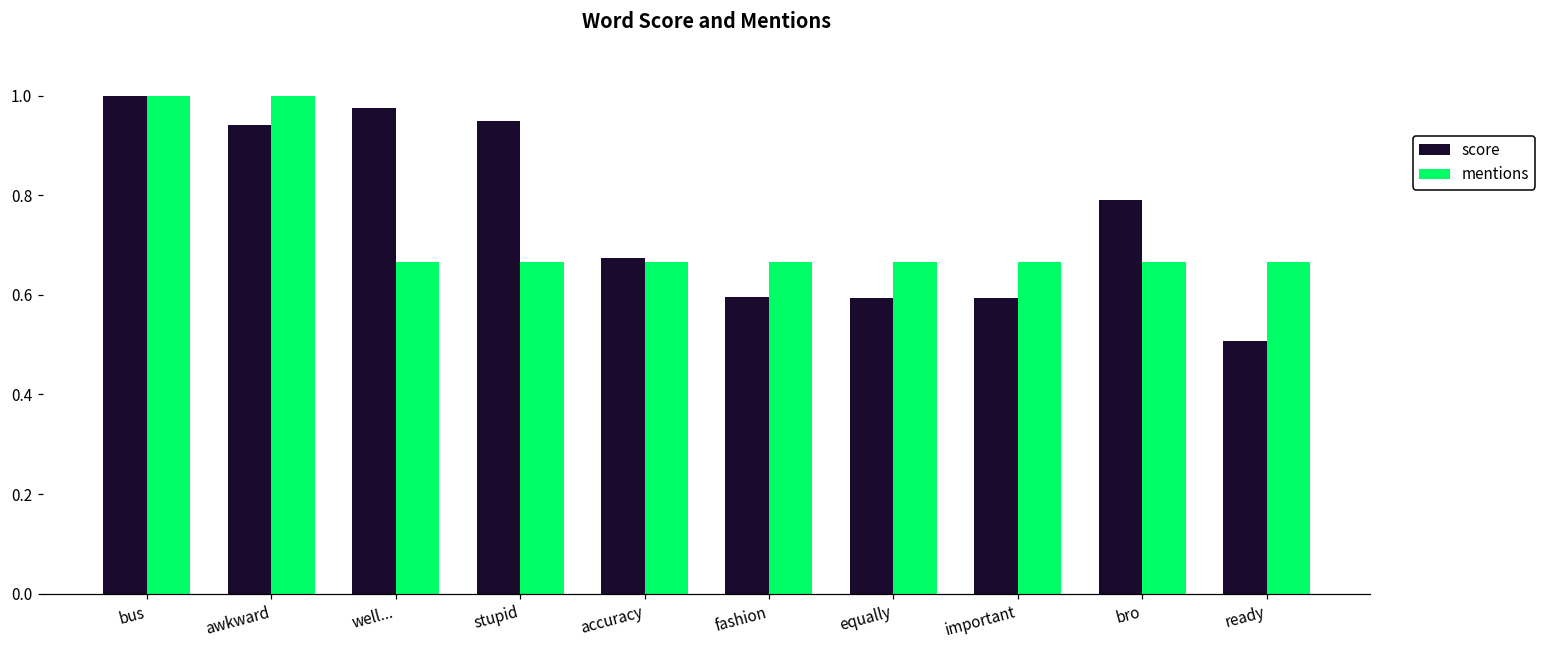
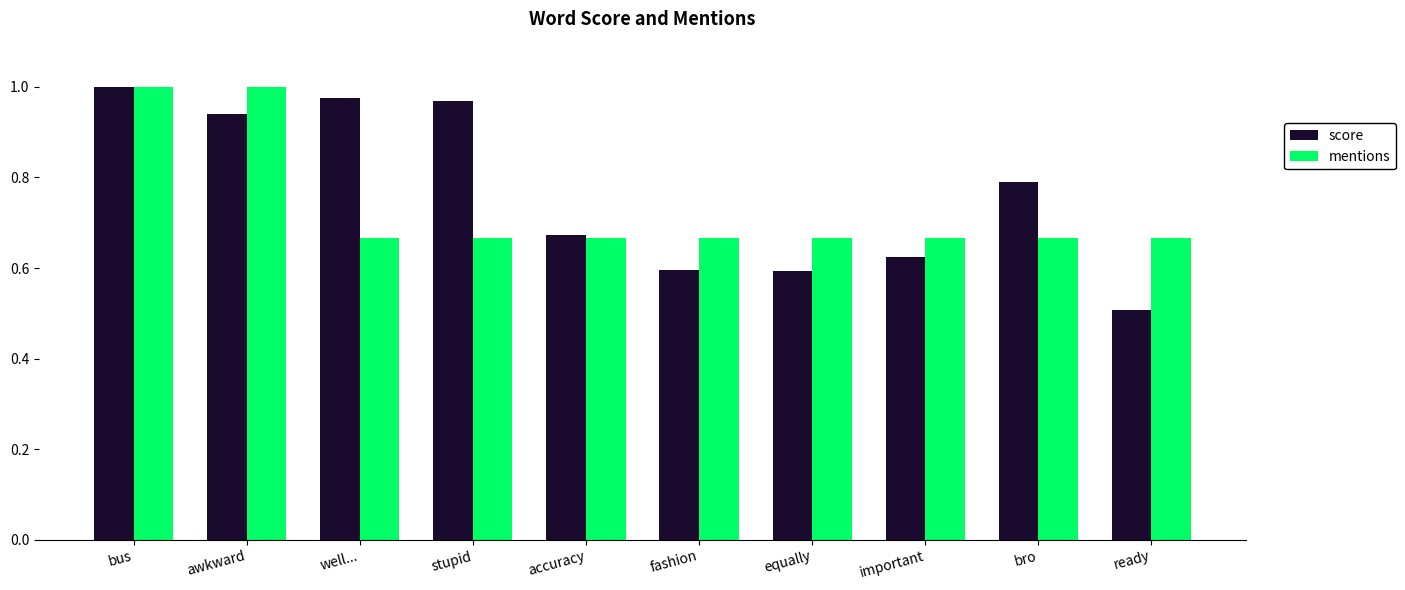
  {
    "score": {
      "bus": 1.00,
      "awkward": 0.94,
      "well...": 0.98,
-     "stupid": 0.95,
+     "stupid": 0.97,
      "accuracy": 0.67,
      "fashion": 0.60,
      "equally": 0.59,
-     "important": 0.59,
+     "important": 0.63,
      "bro": 0.79,
      "ready": 0.51
    },
    "mentions": {
      "bus": 1.00,
      "awkward": 1.00,
      "well...": 0.67,
      "stupid": 0.67,
      "accuracy": 0.67,
      "fashion": 0.67,
      "equally": 0.67,
      "important": 0.67,
      "bro": 0.67,
      "ready": 0.67
    }
  }
